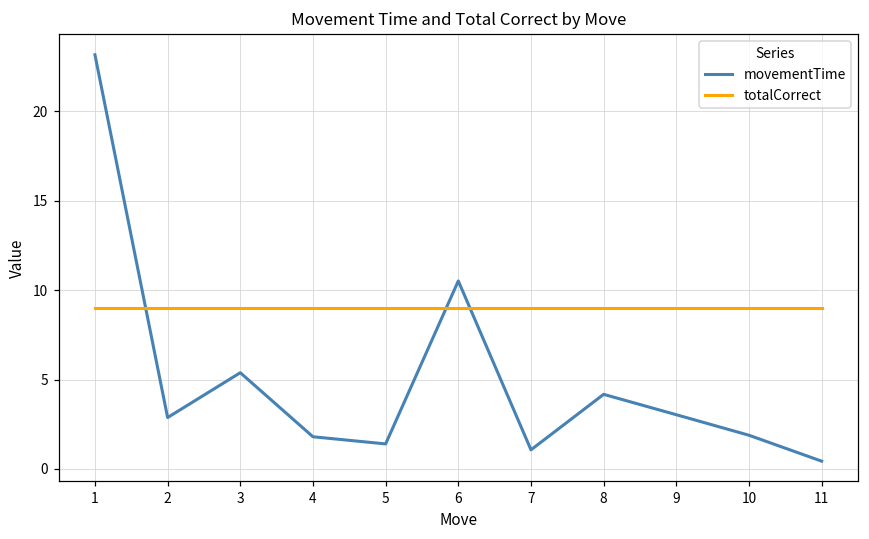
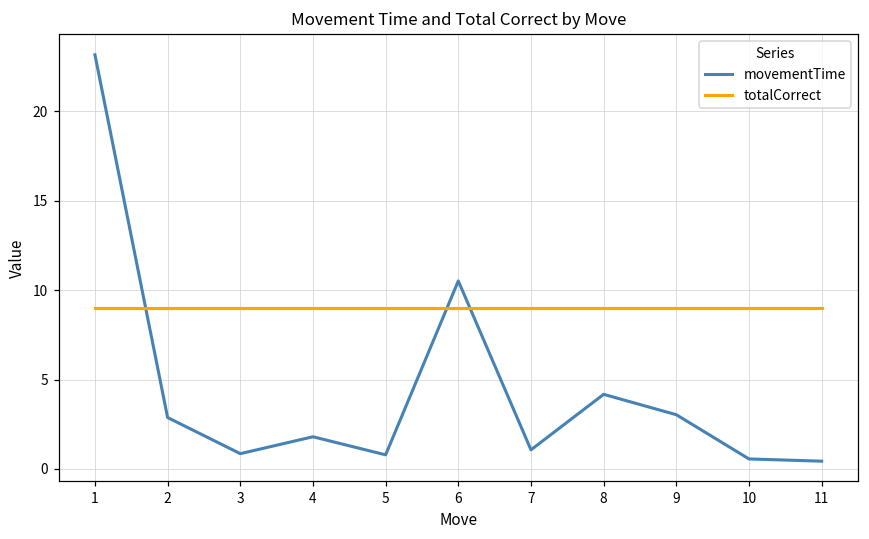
  {
    "movementTime": {
      "1": 23.2,
      "2": 2.9,
-     "3": 5.4,
+     "3": 0.9,
      "4": 1.8,
-     "5": 1.4,
+     "5": 0.8,
      "6": 10.5,
      "7": 1.1,
      "8": 4.2,
      "9": 3.0,
-     "10": 1.9,
+     "10": 0.6,
      "11": 0.4
    },
    "totalCorrect": {
      "1": 9.0,
      "2": 9.0,
      "3": 9.0,
      "4": 9.0,
      "5": 9.0,
      "6": 9.0,
      "7": 9.0,
      "8": 9.0,
      "9": 9.0,
      "10": 9.0,
      "11": 9.0
    }
  }
